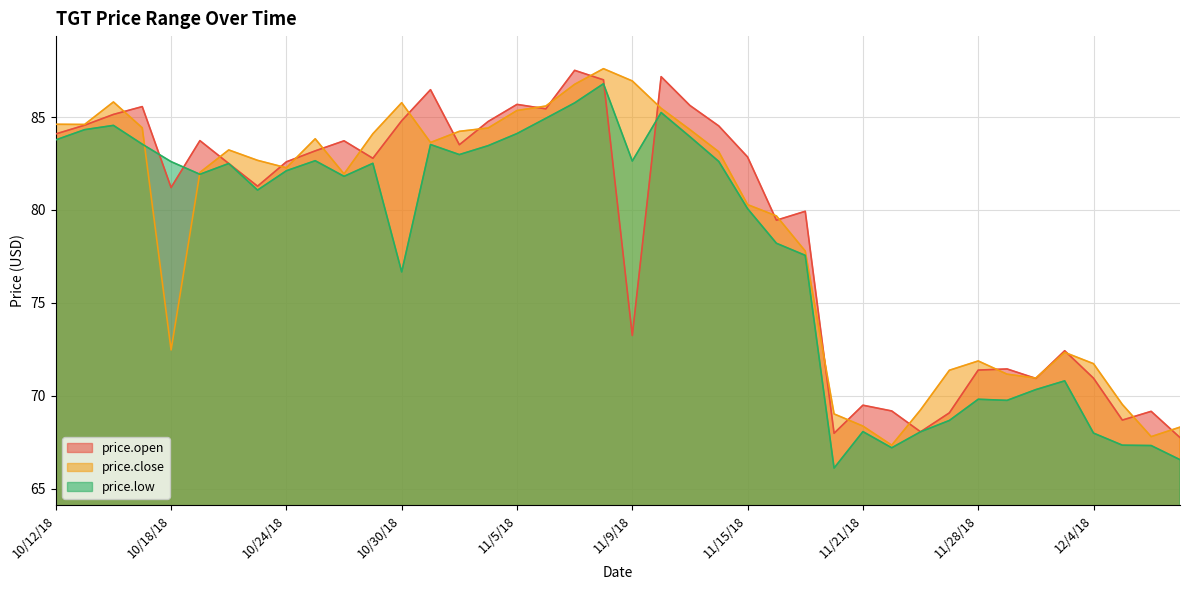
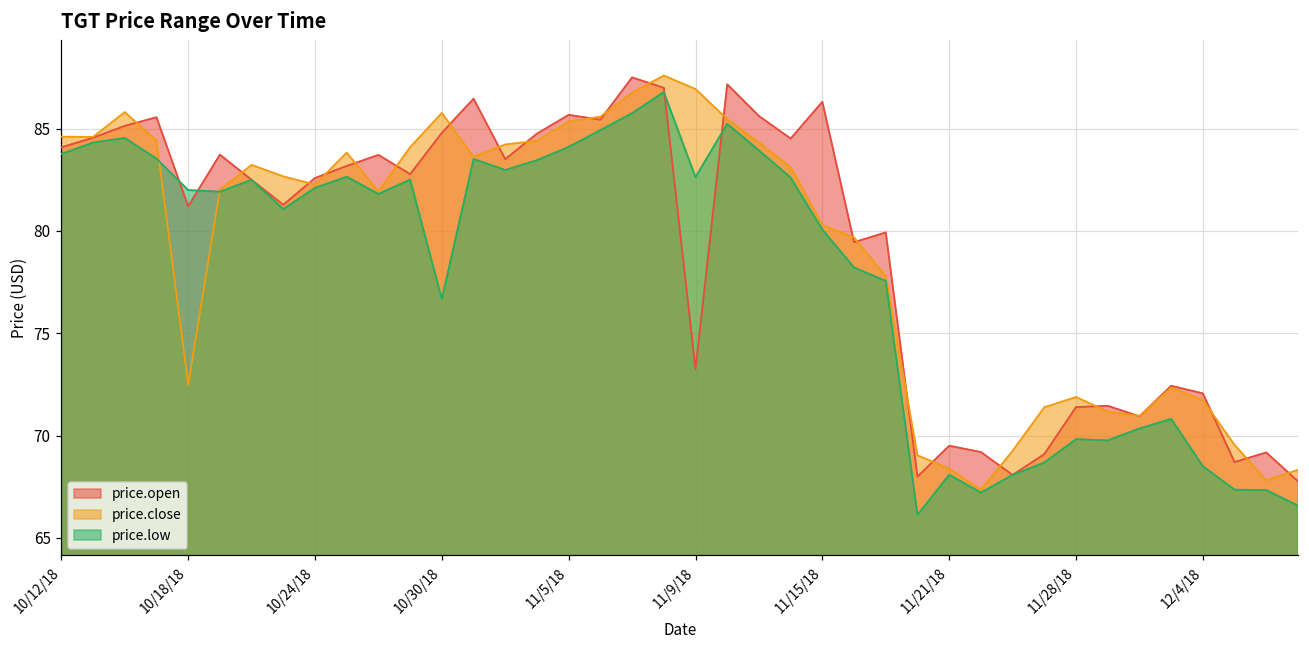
  {
    "price.open": {
      "10/12/18": 84.1,
      "10/18/18": 81.2,
      "10/24/18": 82.6,
      "10/30/18": 84.8,
      "11/5/18": 85.7,
      "11/9/18": 73.3,
-     "11/15/18": 82.8,
+     "11/15/18": 86.3,
      "11/21/18": 69.5,
      "11/28/18": 71.4,
-     "12/4/18": 71.0
+     "12/4/18": 72.1
    },
    "price.close": {
      "10/12/18": 84.6,
      "10/18/18": 72.5,
      "10/24/18": 82.3,
      "10/30/18": 85.8,
      "11/5/18": 85.3,
      "11/9/18": 86.9,
      "11/15/18": 80.3,
      "11/21/18": 68.4,
      "11/28/18": 71.9,
      "12/4/18": 71.7
    },
    "price.low": {
      "10/12/18": 83.8,
-     "10/18/18": 82.6,
+     "10/18/18": 82.0,
      "10/24/18": 82.1,
      "10/30/18": 76.7,
      "11/5/18": 84.1,
      "11/9/18": 82.6,
      "11/15/18": 80.1,
      "11/21/18": 68.1,
      "11/28/18": 69.8,
-     "12/4/18": 68.0
+     "12/4/18": 68.5
    }
  }
